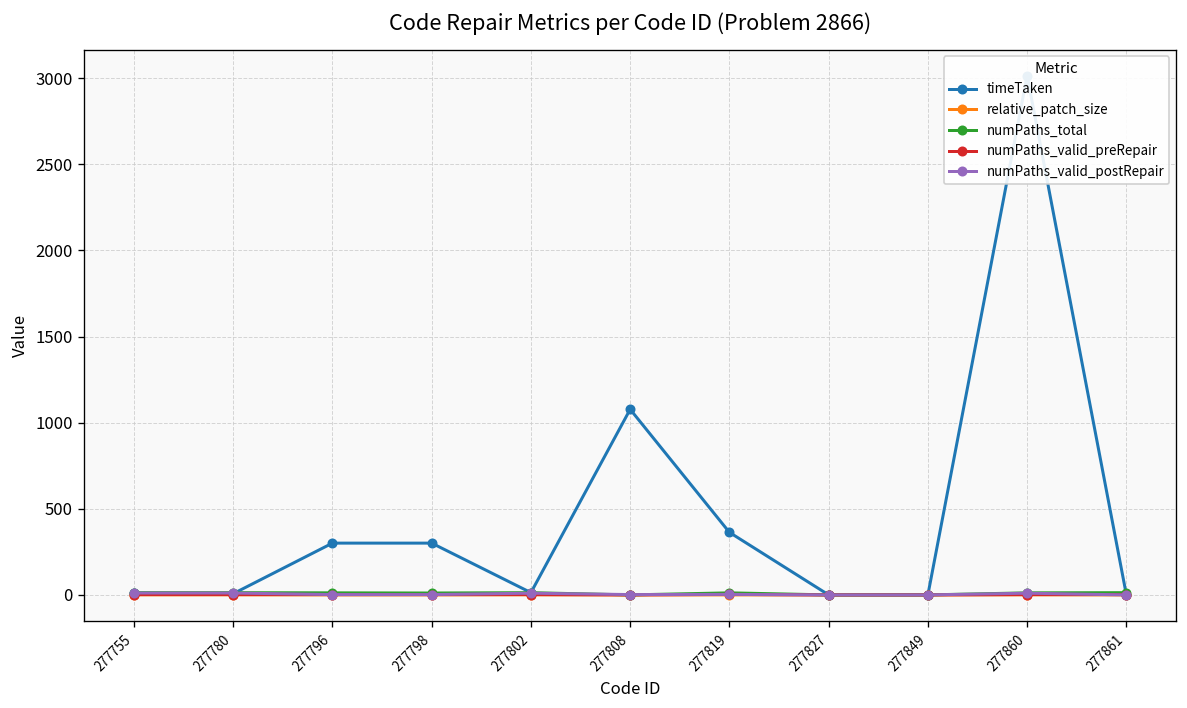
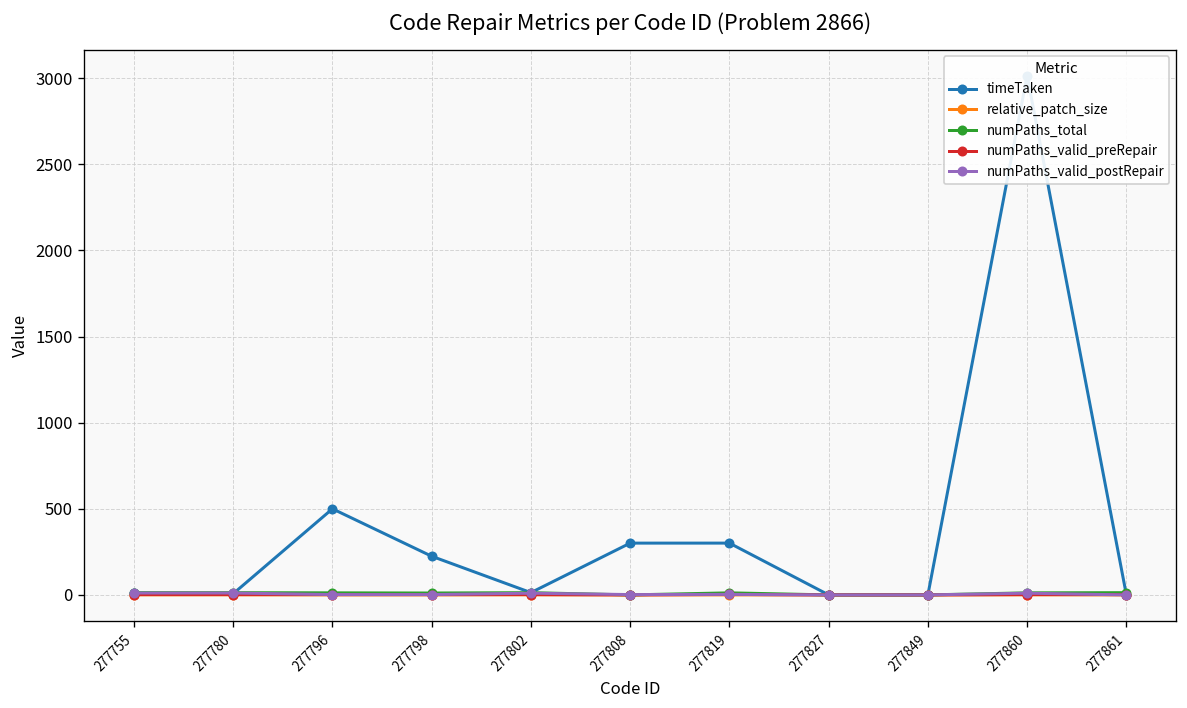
  {
    "timeTaken": {
-     "277796": 300,
-     "277798": 300,
-     "277808": 1080,
-     "277819": 360
+     "277796": 500,
+     "277798": 220,
+     "277808": 300,
+     "277819": 300
    }
  }
